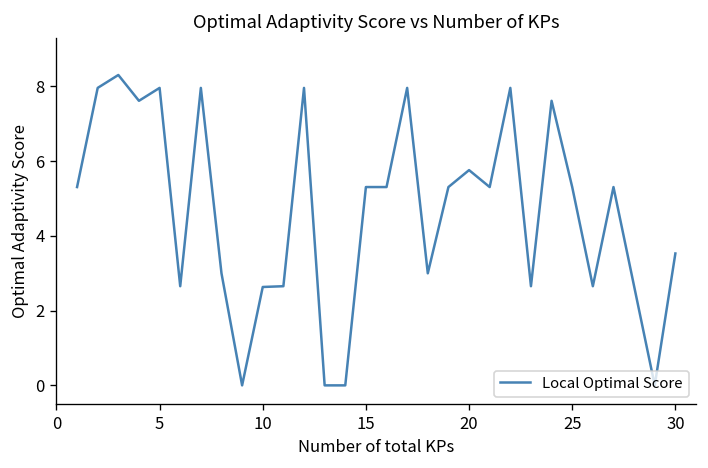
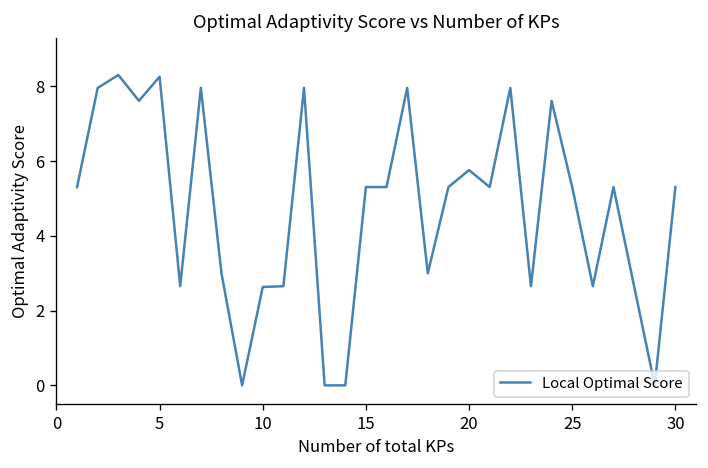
  {
-   "5": 8.0,
+   "5": 8.3,
    "10": 2.6,
    "15": 5.3,
    "20": 5.8,
    "25": 5.3,
-   "30": 3.5
+   "30": 5.3
  }
